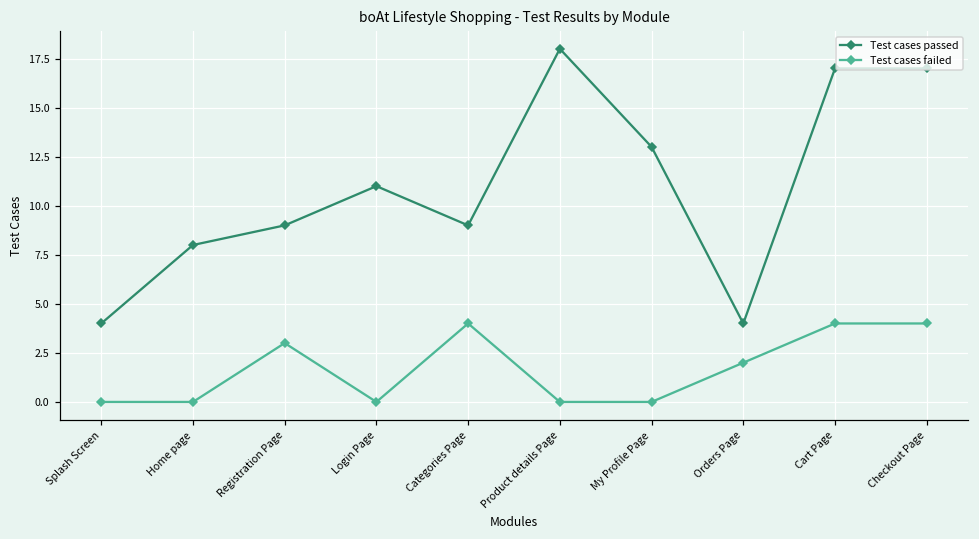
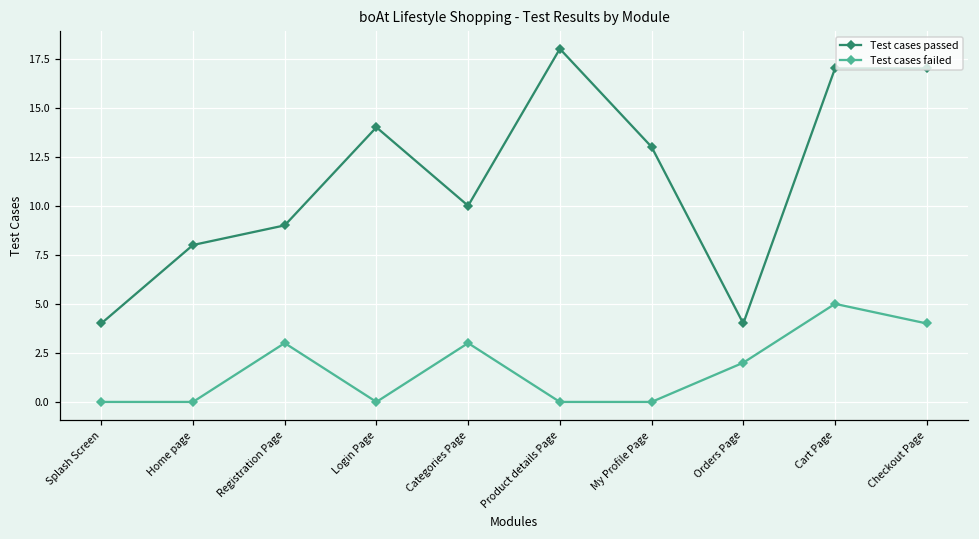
  {
    "Test cases passed": {
      "Splash Screen": 4,
      "Home page": 8,
      "Registration Page": 9,
-     "Login Page": 11,
-     "Categories Page": 9,
+     "Login Page": 14,
+     "Categories Page": 10,
      "Product details Page": 18,
      "My Profile Page": 13,
      "Orders Page": 4
    },
    "Test cases failed": {
      "Splash Screen": 0,
      "Home page": 0,
      "Registration Page": 3,
      "Login Page": 0,
-     "Categories Page": 4,
+     "Categories Page": 3,
      "Product details Page": 0,
      "My Profile Page": 0,
      "Orders Page": 2,
-     "Cart Page": 4,
+     "Cart Page": 5,
      "Checkout Page": 4
    }
  }
